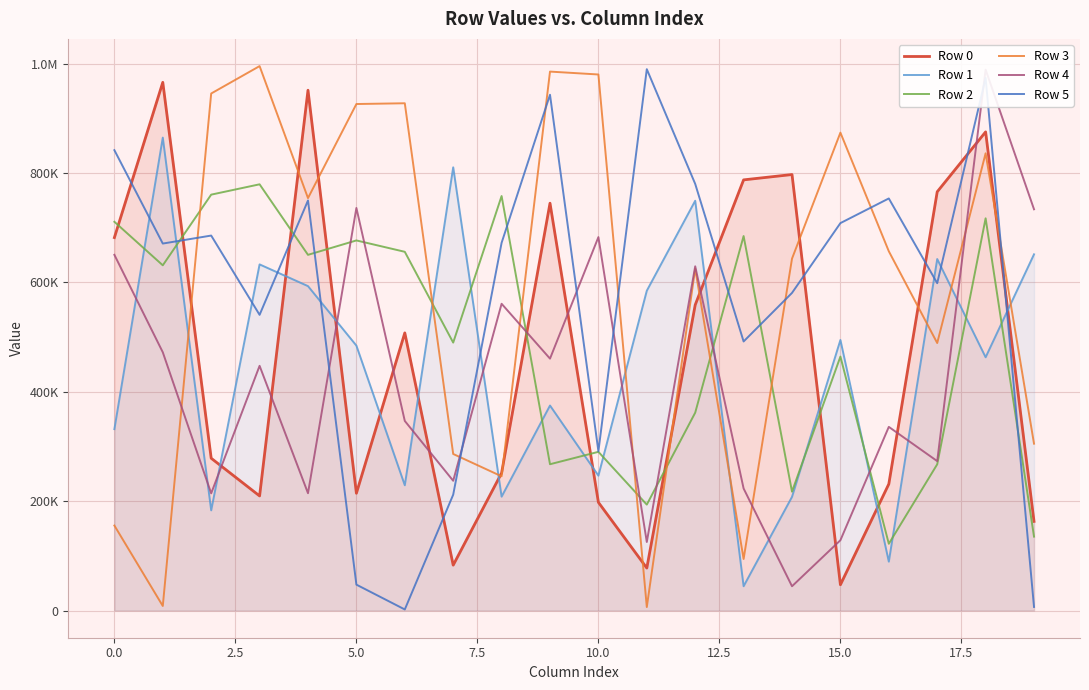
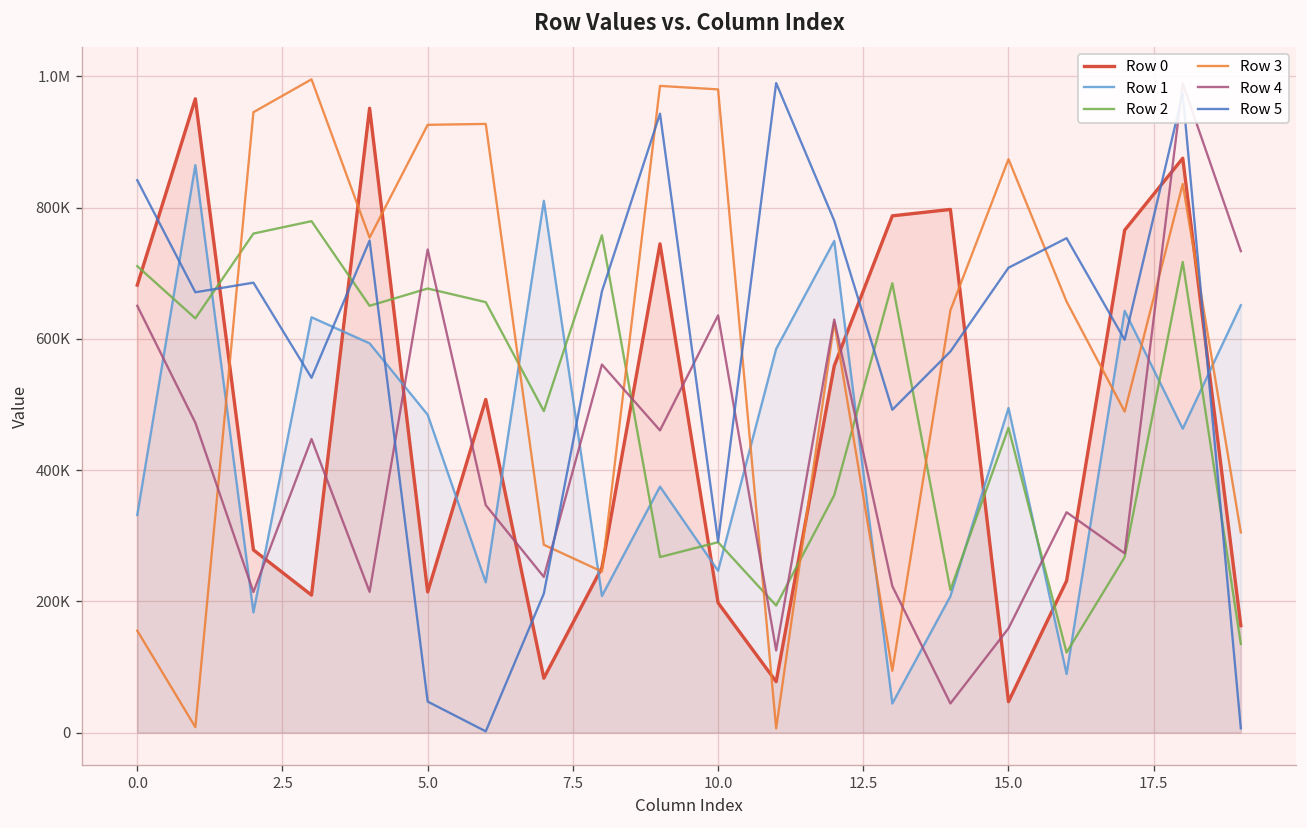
  {
    "Row 2": {
      "0.0": 710000,
      "5.0": 680000,
      "15.0": 460000
    },
    "Row 4": {
      "0.0": 650000,
      "5.0": 740000,
-     "10.0": 680000,
-     "15.0": 130000
+     "10.0": 640000,
+     "15.0": 160000
    }
  }
